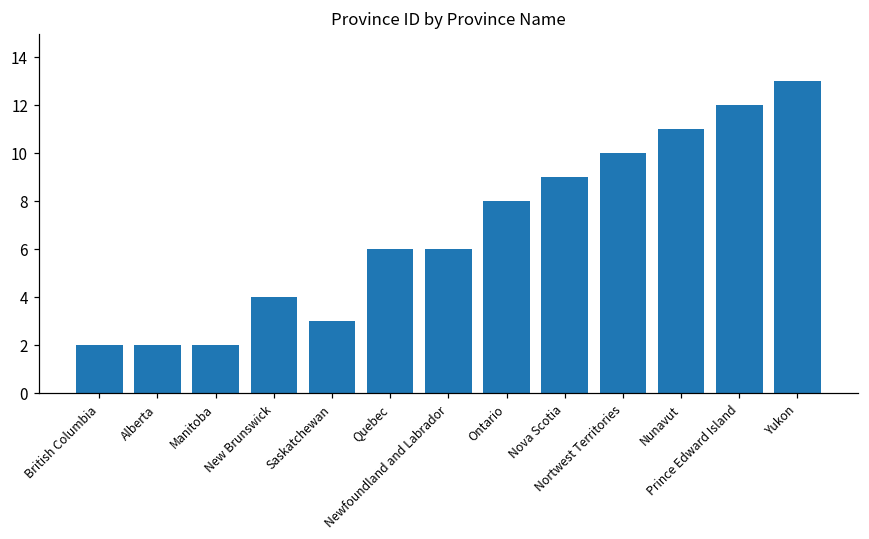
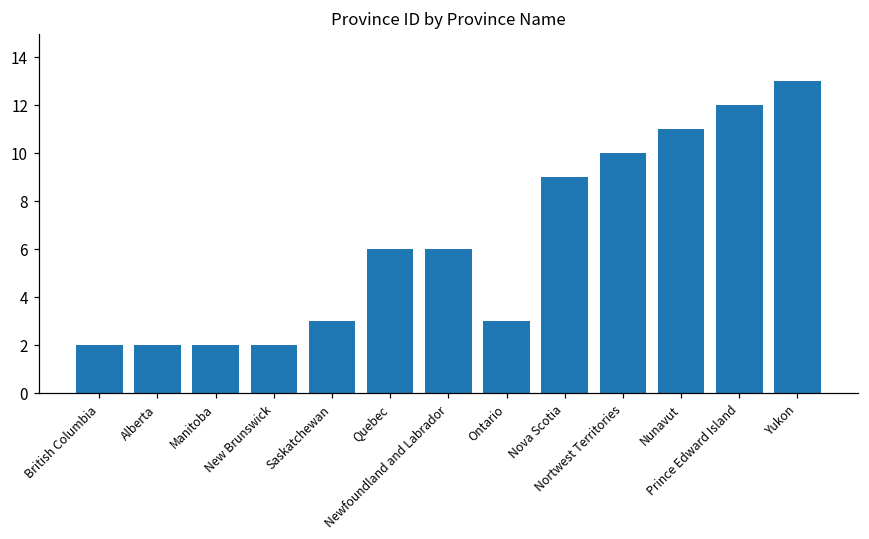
  {
    "British Columbia": 2,
    "Alberta": 2,
    "Manitoba": 2,
-   "New Brunswick": 4,
+   "New Brunswick": 2,
    "Saskatchewan": 3,
    "Quebec": 6,
    "Newfoundland and Labrador": 6,
-   "Ontario": 8,
+   "Ontario": 3,
    "Nova Scotia": 9,
    "Nortwest Territories": 10,
    "Nunavut": 11,
    "Prince Edward Island": 12,
    "Yukon": 13
  }
